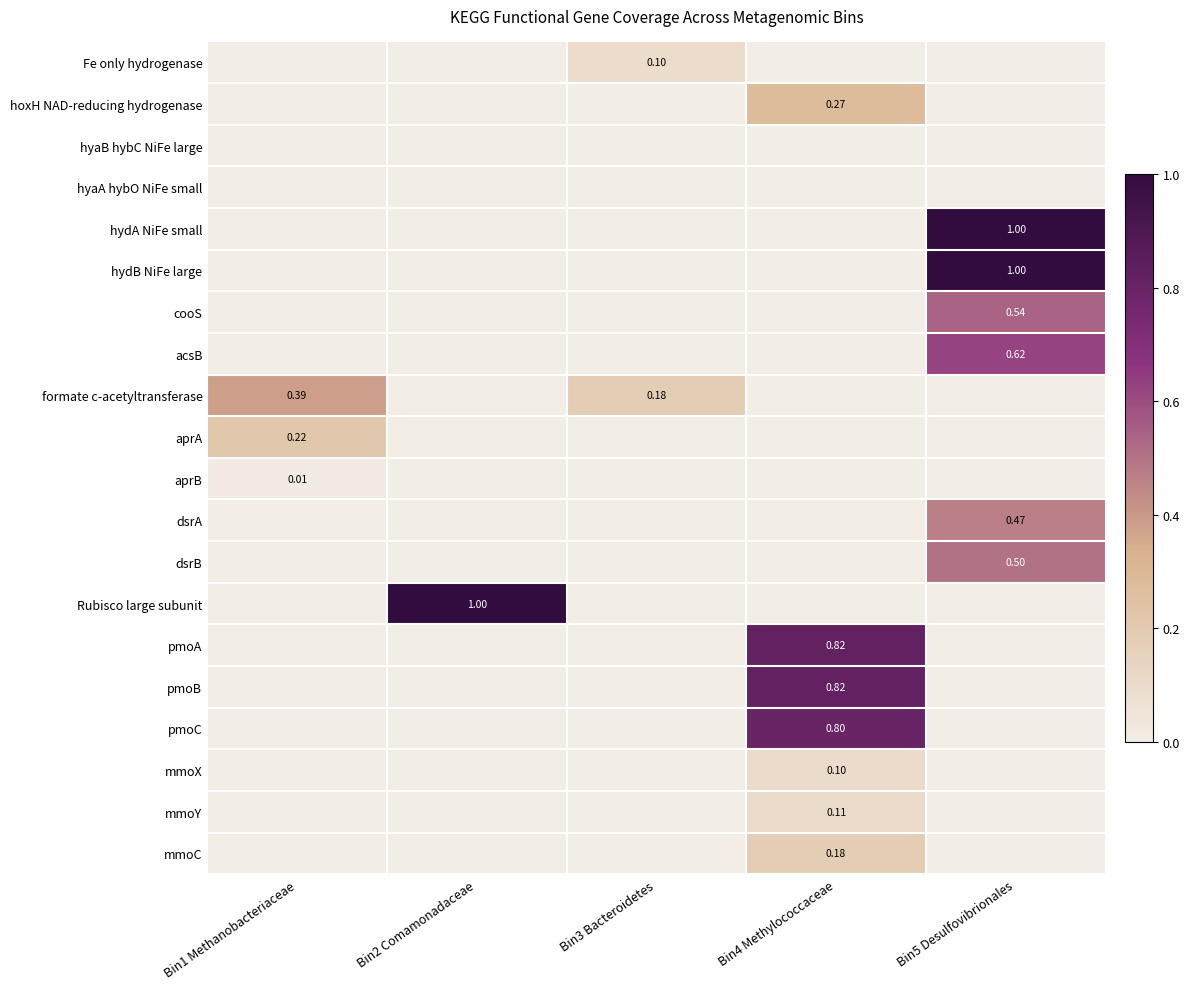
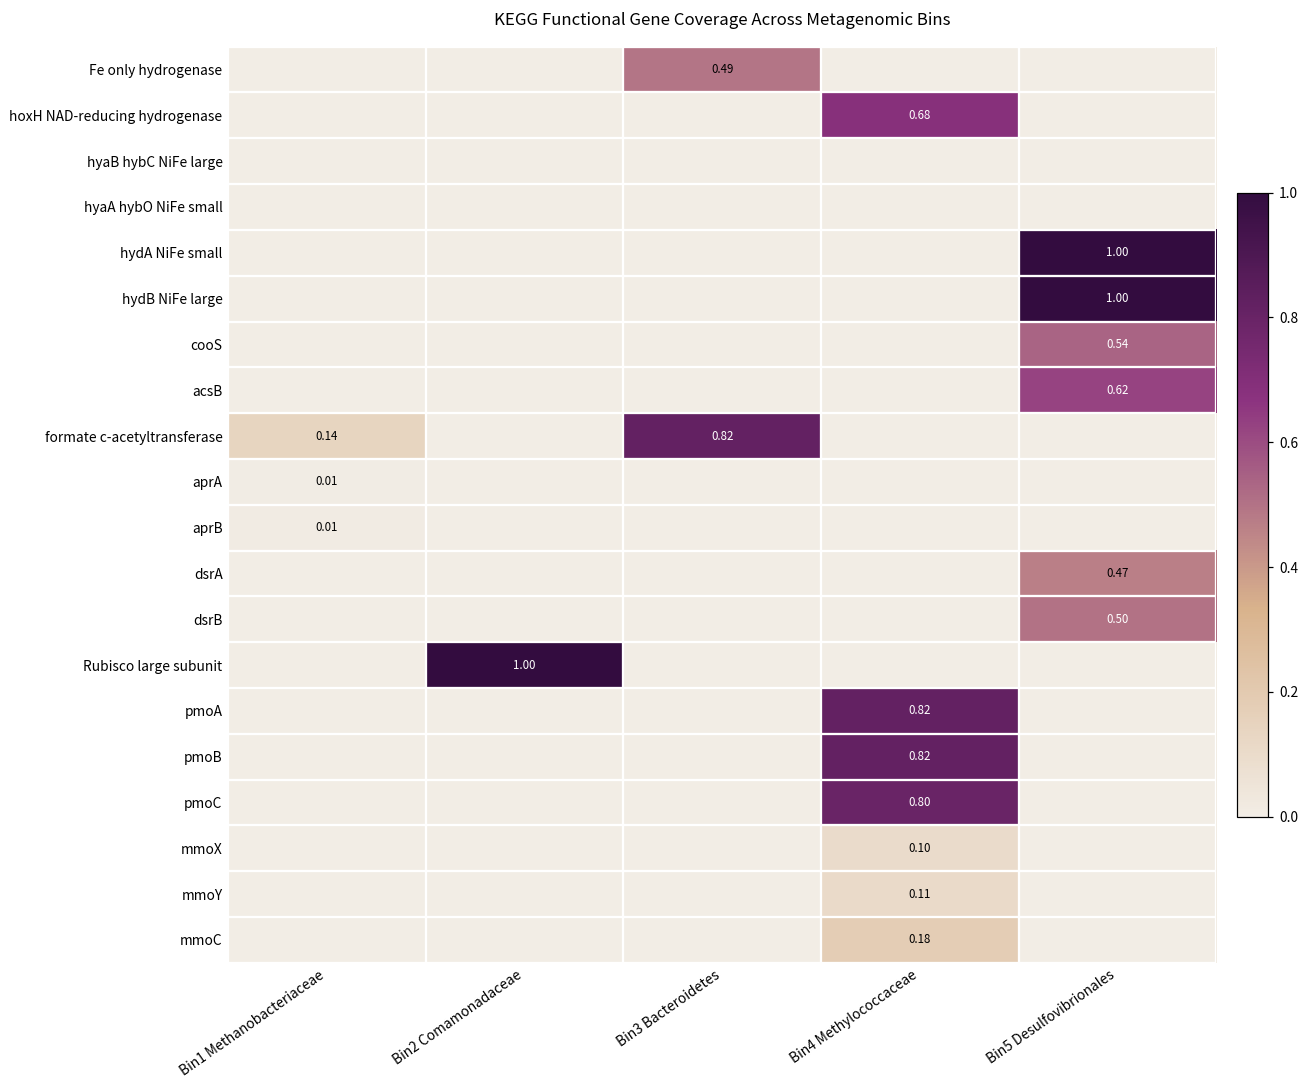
  {
    "Fe only hydrogenase": {
-     "Bin3 Bacteroidetes": 0.10
+     "Bin3 Bacteroidetes": 0.49
    },
    "hoxH NAD-reducing hydrogenase": {
-     "Bin4 Methylococcaceae": 0.27
+     "Bin4 Methylococcaceae": 0.68
    },
    "hydA NiFe small": {
      "Bin5 Desulfovibrionales": 1.00
    },
    "hydB NiFe large": {
      "Bin5 Desulfovibrionales": 1.00
    },
    "cooS": {
      "Bin5 Desulfovibrionales": 0.54
    },
    "acsB": {
      "Bin5 Desulfovibrionales": 0.62
    },
    "formate c-acetyltransferase": {
-     "Bin1 Methanobacteriaceae": 0.39,
-     "Bin3 Bacteroidetes": 0.18
+     "Bin1 Methanobacteriaceae": 0.14,
+     "Bin3 Bacteroidetes": 0.82
    },
    "aprA": {
-     "Bin1 Methanobacteriaceae": 0.22
+     "Bin1 Methanobacteriaceae": 0.01
    },
    "aprB": {
      "Bin1 Methanobacteriaceae": 0.01
    },
    "dsrA": {
      "Bin5 Desulfovibrionales": 0.47
    },
    "dsrB": {
      "Bin5 Desulfovibrionales": 0.50
    },
    "Rubisco large subunit": {
      "Bin2 Comamonadaceae": 1.00
    },
    "pmoA": {
      "Bin4 Methylococcaceae": 0.82
    },
    "pmoB": {
      "Bin4 Methylococcaceae": 0.82
    },
    "pmoC": {
      "Bin4 Methylococcaceae": 0.80
    },
    "mmoX": {
      "Bin4 Methylococcaceae": 0.10
    },
    "mmoY": {
      "Bin4 Methylococcaceae": 0.11
    },
    "mmoC": {
      "Bin4 Methylococcaceae": 0.18
    }
  }
